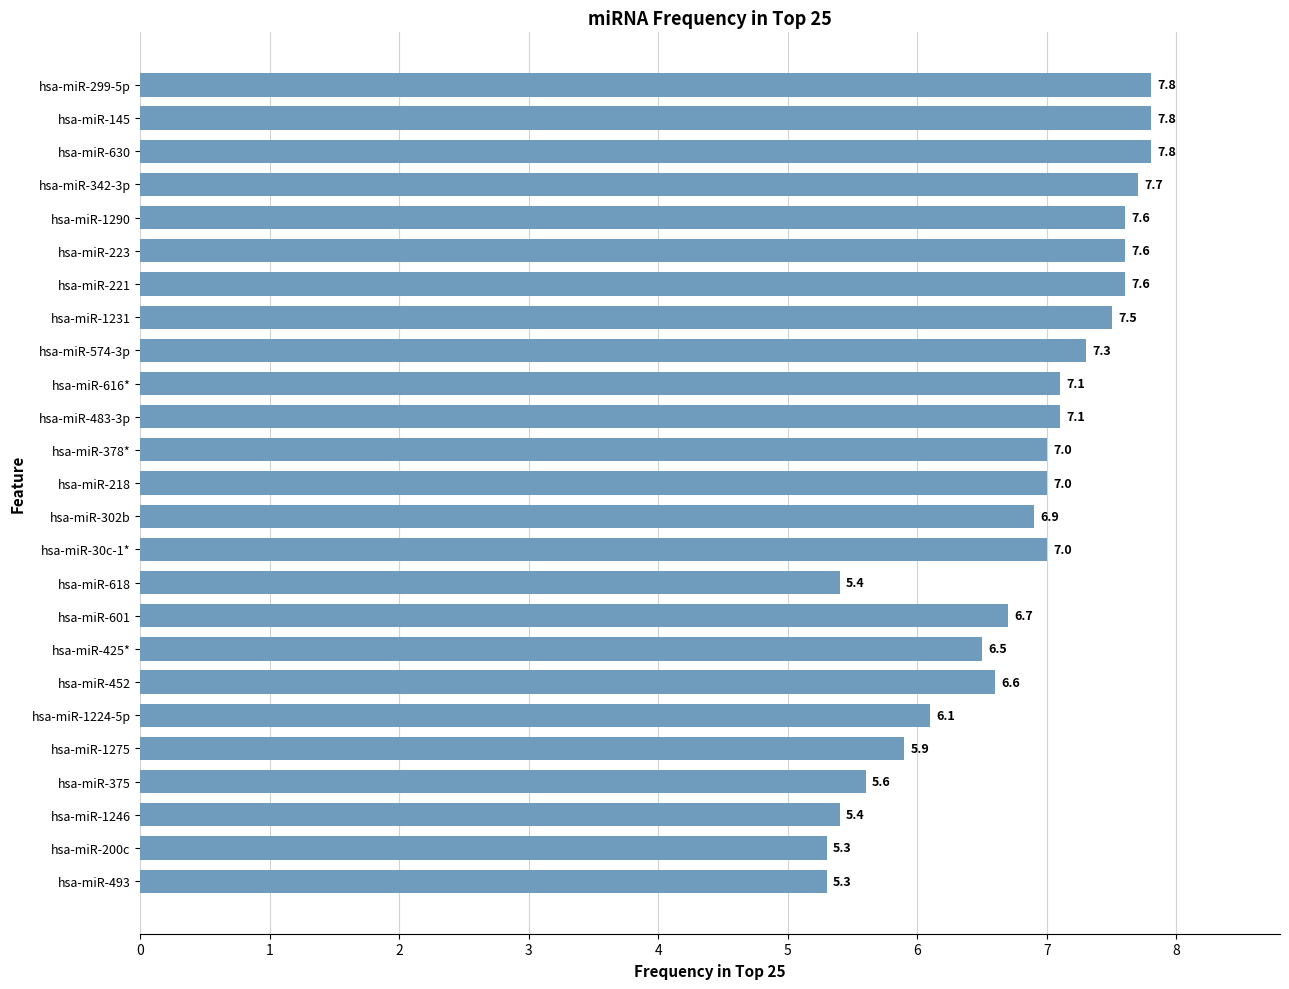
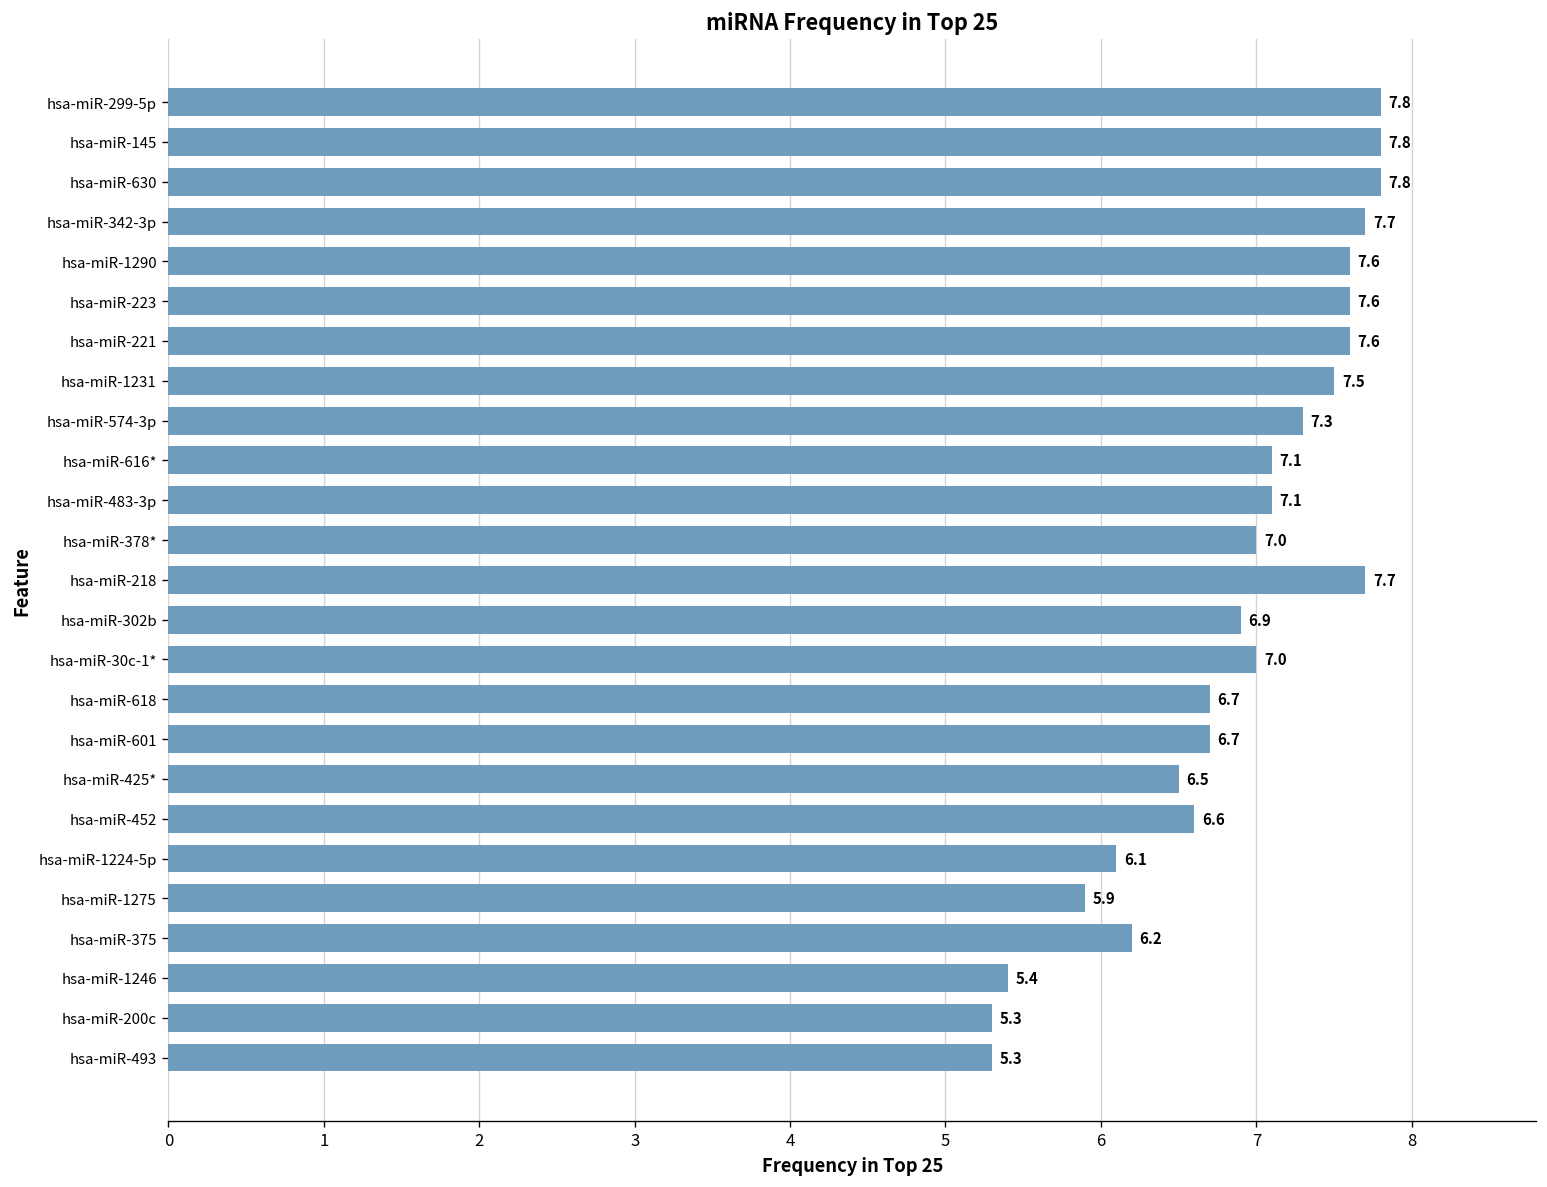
  {
    "hsa-miR-299-5p": 7.8,
    "hsa-miR-145": 7.8,
    "hsa-miR-630": 7.8,
    "hsa-miR-342-3p": 7.7,
    "hsa-miR-1290": 7.6,
    "hsa-miR-223": 7.6,
    "hsa-miR-221": 7.6,
    "hsa-miR-1231": 7.5,
    "hsa-miR-574-3p": 7.3,
    "hsa-miR-616*": 7.1,
    "hsa-miR-483-3p": 7.1,
    "hsa-miR-378*": 7.0,
-   "hsa-miR-218": 7.0,
+   "hsa-miR-218": 7.7,
    "hsa-miR-302b": 6.9,
    "hsa-miR-30c-1*": 7.0,
-   "hsa-miR-618": 5.4,
+   "hsa-miR-618": 6.7,
    "hsa-miR-601": 6.7,
    "hsa-miR-425*": 6.5,
    "hsa-miR-452": 6.6,
    "hsa-miR-1224-5p": 6.1,
    "hsa-miR-1275": 5.9,
-   "hsa-miR-375": 5.6,
+   "hsa-miR-375": 6.2,
    "hsa-miR-1246": 5.4,
    "hsa-miR-200c": 5.3,
    "hsa-miR-493": 5.3
  }
